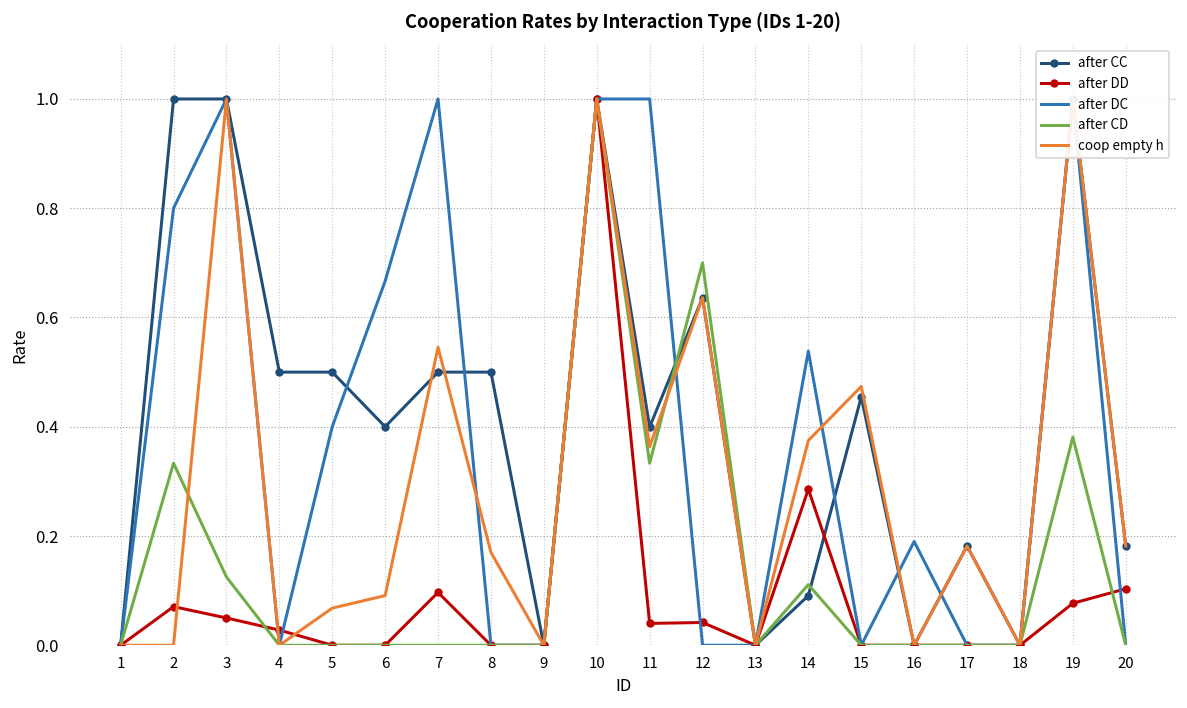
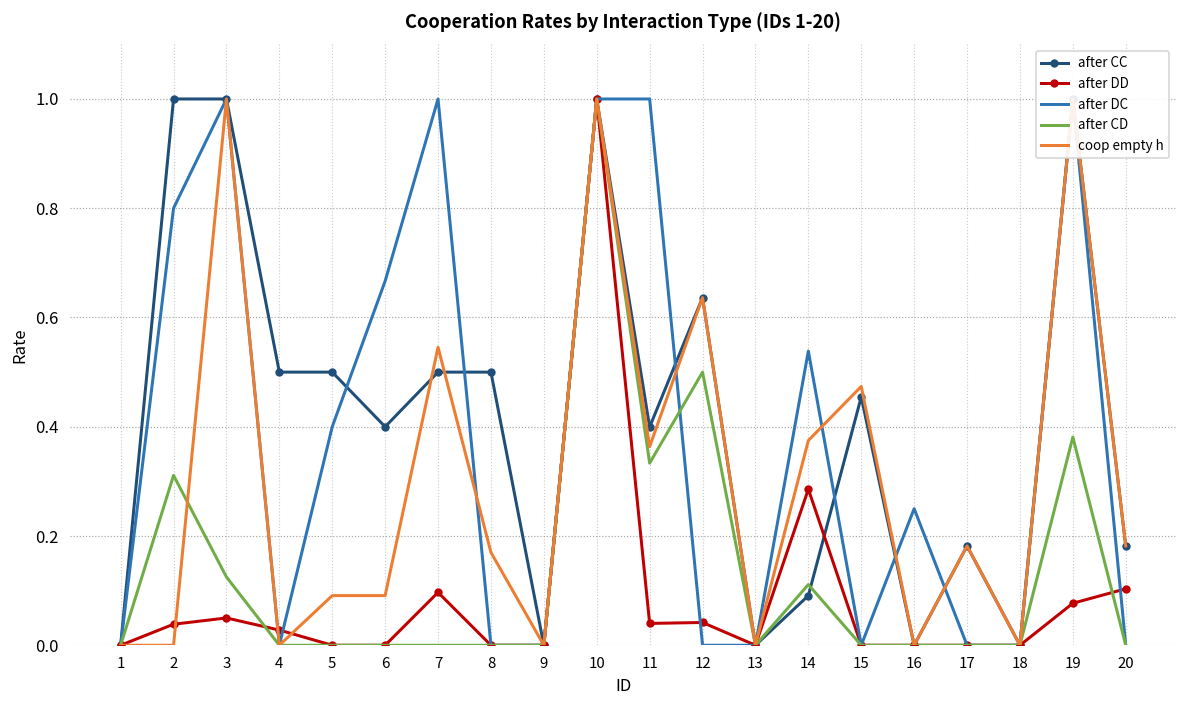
  {
    "after CC": {
      "2": 1.00,
      "4": 0.50,
      "5": 0.50,
      "6": 0.40,
      "7": 0.50,
      "8": 0.50,
      "11": 0.40,
      "14": 0.09,
      "15": 0.45
    },
    "after DD": {
-     "2": 0.07,
+     "2": 0.04,
      "3": 0.05,
      "4": 0.03,
      "7": 0.10,
      "11": 0.04,
      "12": 0.04,
      "14": 0.29,
      "19": 0.08,
      "20": 0.10
    },
    "after DC": {
      "2": 0.80,
      "5": 0.40,
      "6": 0.67,
      "7": 1.00,
      "11": 1.00,
      "12": 0.00,
      "14": 0.54,
-     "16": 0.19
+     "16": 0.25
    },
    "after CD": {
-     "2": 0.33,
+     "2": 0.31,
      "3": 0.13,
      "7": 0.00,
      "11": 0.33,
-     "12": 0.7,
+     "12": 0.5,
      "14": 0.11,
      "19": 0.38
    },
    "coop empty h": {
      "2": 0.00,
-     "5": 0.07,
+     "5": 0.09,
      "6": 0.09,
      "7": 0.55,
      "8": 0.17,
      "11": 0.36,
      "14": 0.37,
      "15": 0.47
    }
  }
